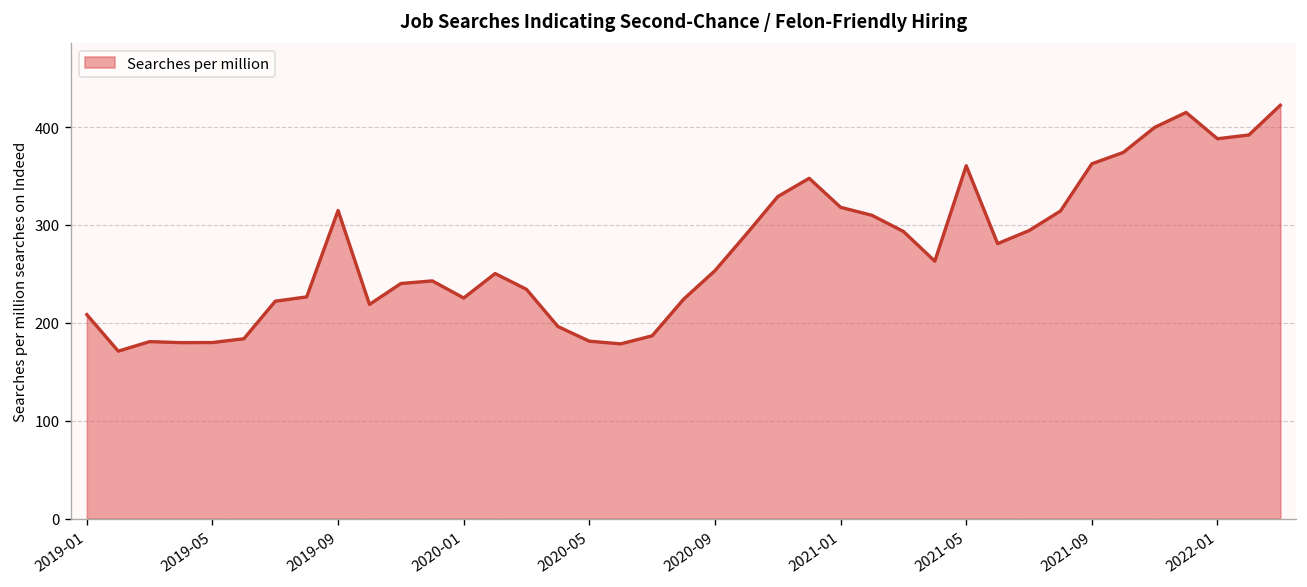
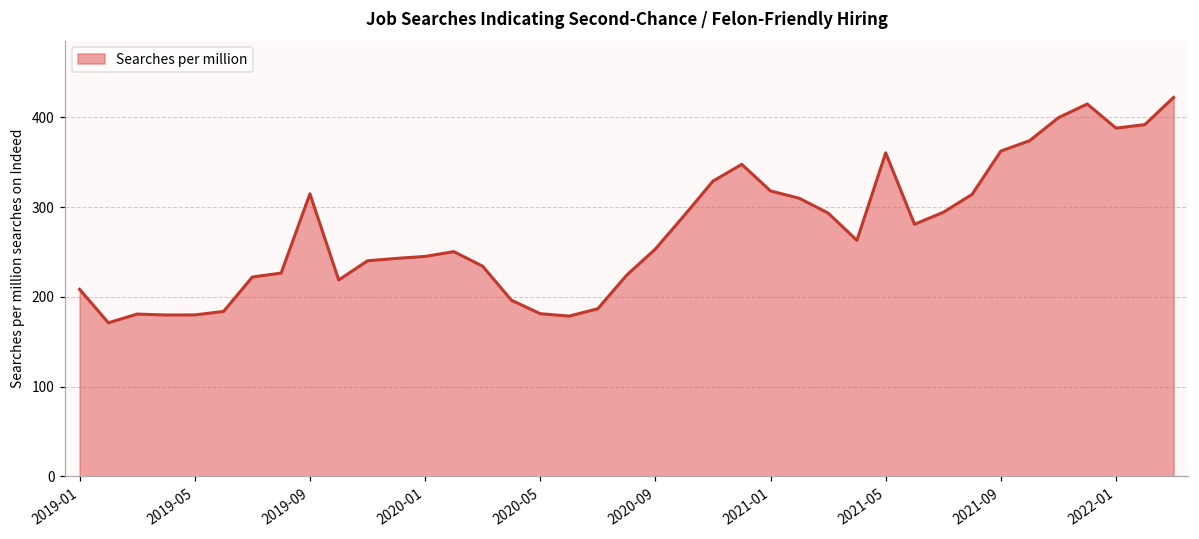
  {
    "2019-01": 210,
    "2019-05": 180,
    "2019-09": 310,
-   "2020-01": 230,
+   "2020-01": 250,
    "2020-05": 180,
    "2020-09": 250,
    "2021-01": 320,
    "2021-05": 360,
    "2021-09": 360,
    "2022-01": 390
  }
